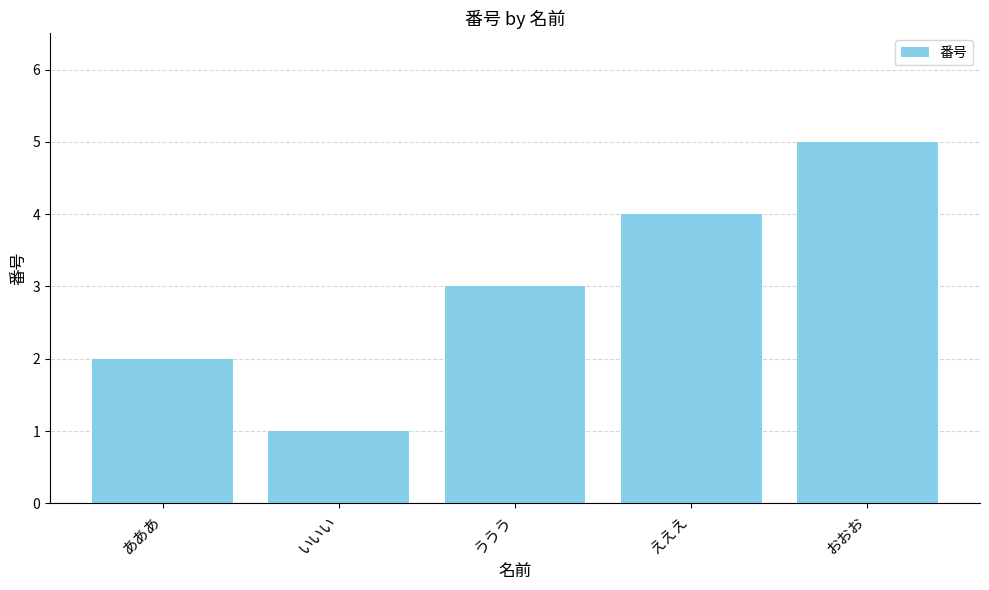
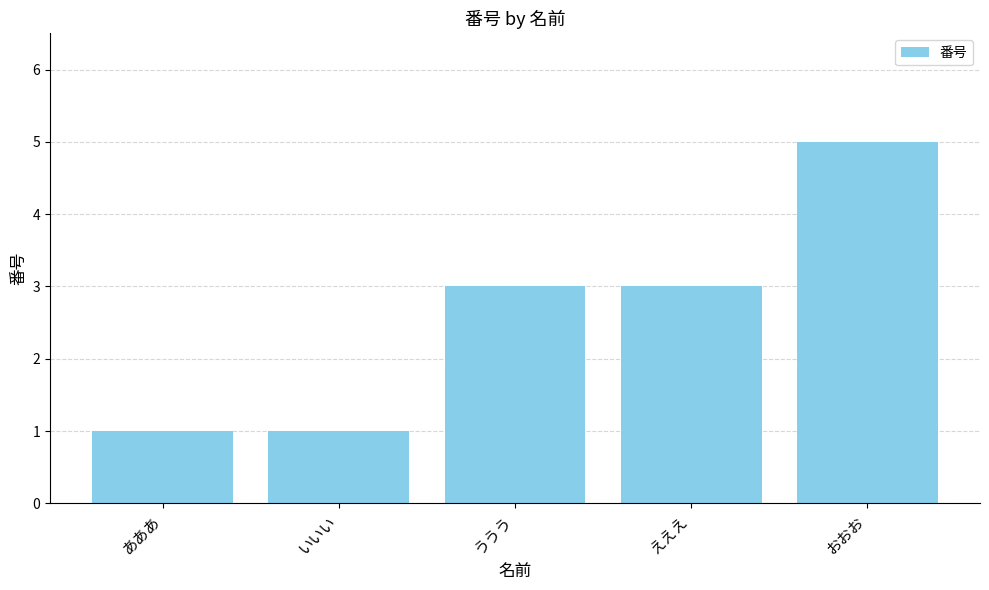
  {
-   "あああ": 2,
+   "あああ": 1,
    "いいい": 1,
    "ううう": 3,
-   "えええ": 4,
+   "えええ": 3,
    "おおお": 5
  }
